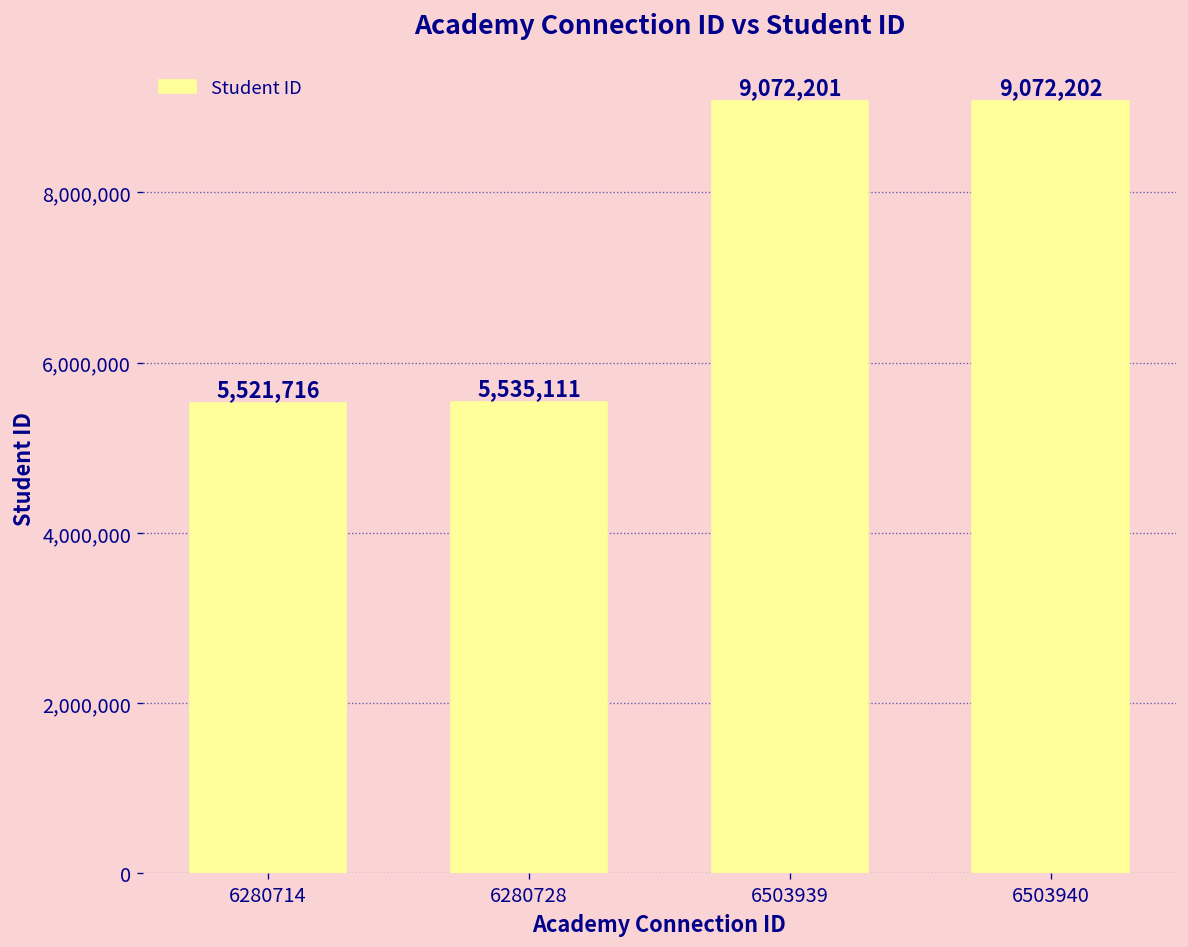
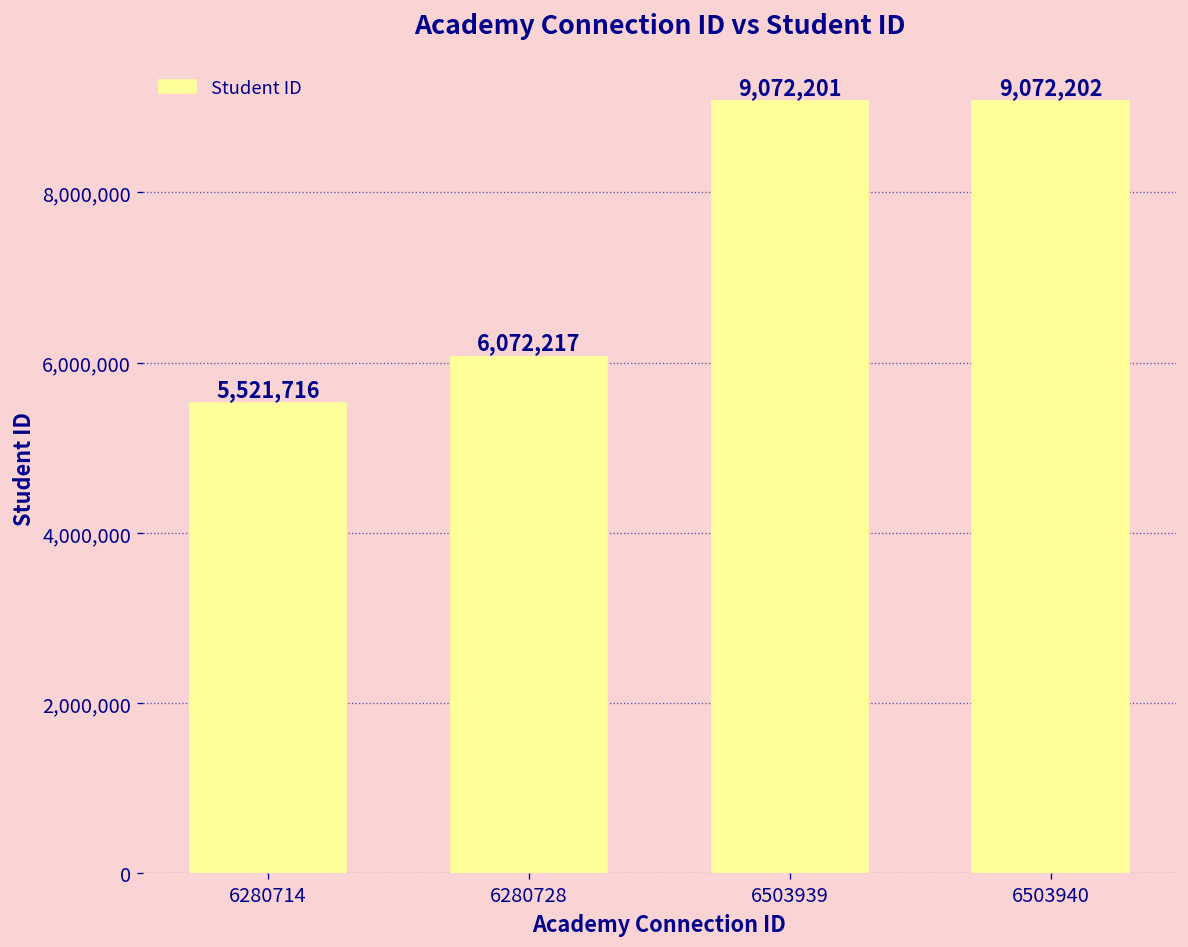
  {
    "6280714": "5,521,716",
-   "6280728": "5,535,111",
+   "6280728": "6,072,217",
    "6503939": "9,072,201",
    "6503940": "9,072,202"
  }
